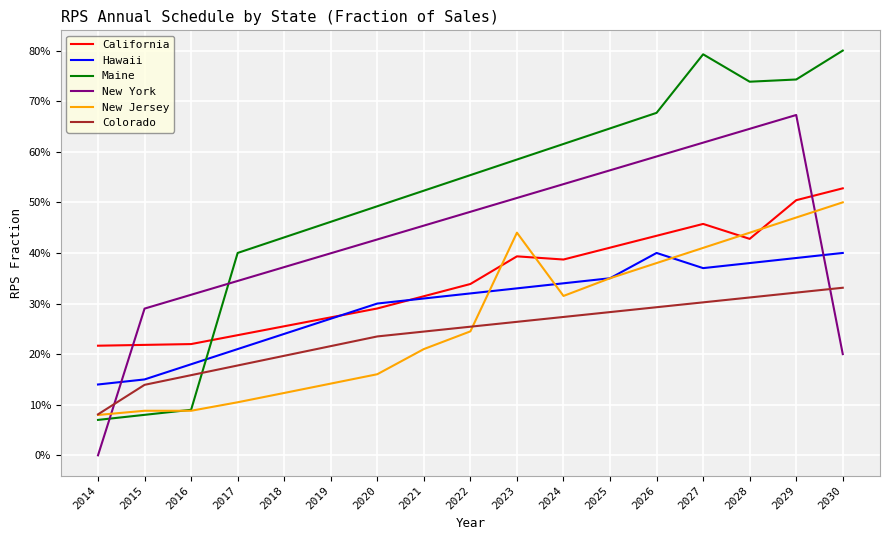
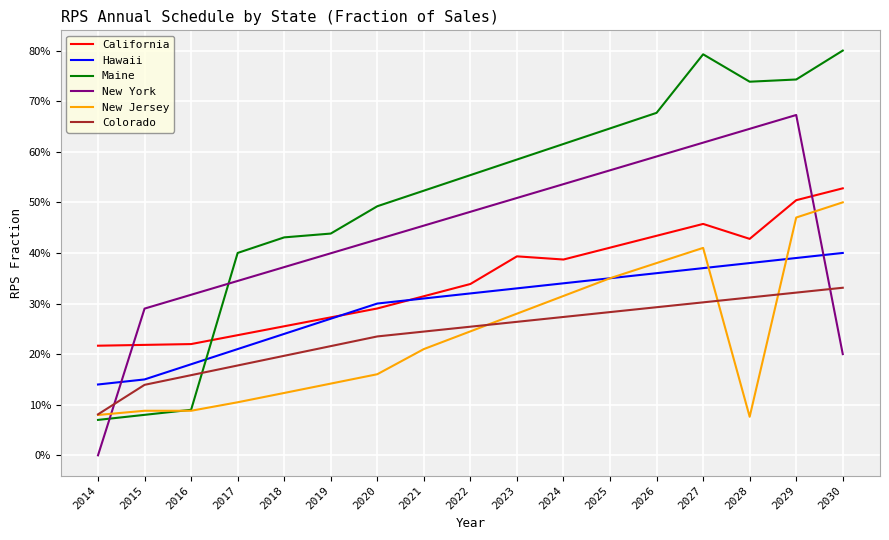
  {
    "California": {
      "2014": "22%",
      "2015": "22%",
      "2016": "22%",
      "2017": "24%",
      "2018": "26%",
      "2020": "29%",
      "2022": "34%",
      "2023": "39%",
      "2024": "39%",
      "2025": "41%",
      "2026": "43%",
      "2027": "46%",
      "2028": "43%",
      "2029": "50%",
      "2030": "53%"
    },
    "Hawaii": {
      "2014": "14%",
      "2015": "15%",
      "2016": "18%",
      "2017": "21%",
      "2018": "24%",
      "2020": "30%",
      "2022": "32%",
      "2023": "33%",
      "2024": "34%",
-     "2026": "40%",
+     "2026": "36%",
      "2027": "37%",
      "2028": "38%",
      "2029": "39%",
      "2030": "40%"
    },
    "Maine": {
      "2014": "7%",
      "2015": "8%",
      "2017": "40%",
      "2018": "43%",
-     "2019": "46%",
+     "2019": "44%",
      "2020": "49%",
      "2021": "52%",
      "2022": "55%",
      "2023": "58%",
      "2024": "62%",
      "2025": "65%",
      "2026": "68%",
      "2027": "79%",
      "2028": "74%",
      "2029": "74%",
      "2030": "80%"
    },
    "New York": {
      "2014": "0%",
      "2015": "29%",
      "2016": "32%",
      "2017": "34%",
      "2018": "37%",
      "2019": "40%",
      "2020": "43%",
      "2021": "45%",
      "2022": "48%",
      "2023": "51%",
      "2024": "54%",
      "2025": "56%",
      "2026": "59%",
      "2027": "62%",
      "2028": "65%",
      "2029": "67%",
      "2030": "20%"
    },
    "New Jersey": {
      "2015": "9%",
      "2017": "10%",
      "2018": "12%",
      "2019": "14%",
      "2020": "16%",
      "2021": "21%",
      "2022": "25%",
-     "2023": "44%",
+     "2023": "28%",
      "2024": "31%",
      "2026": "38%",
      "2027": "41%",
-     "2028": "44%",
+     "2028": "8%",
      "2029": "47%",
      "2030": "50%"
    },
    "Colorado": {
      "2015": "14%",
      "2016": "16%",
      "2017": "18%",
      "2018": "20%",
      "2019": "22%",
      "2020": "23%",
      "2021": "24%",
      "2022": "25%",
      "2023": "26%",
      "2024": "27%",
      "2025": "28%",
      "2026": "29%",
      "2027": "30%",
      "2028": "31%",
      "2029": "32%",
      "2030": "33%"
    }
  }
